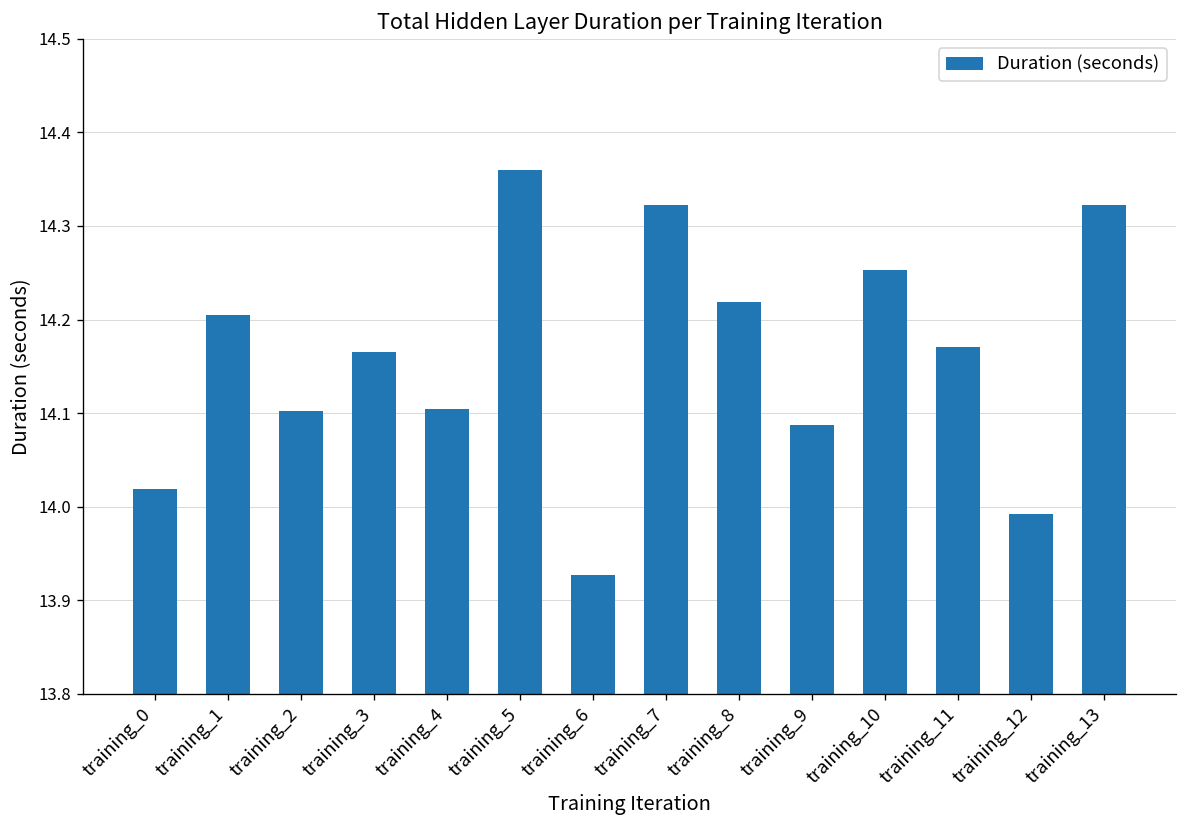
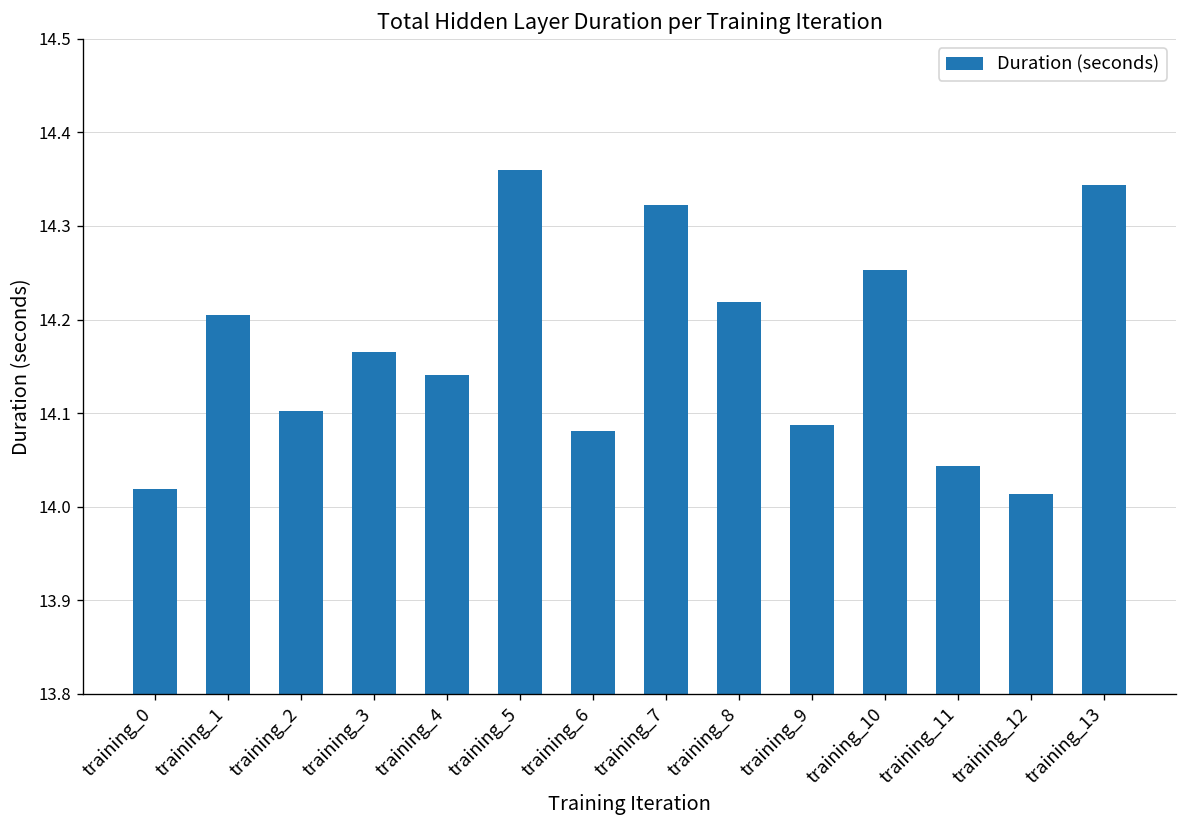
  {
    "training_0": 14.02,
    "training_1": 14.20,
    "training_2": 14.10,
    "training_3": 14.17,
-   "training_4": 14.10,
+   "training_4": 14.14,
    "training_5": 14.36,
-   "training_6": 13.93,
+   "training_6": 14.08,
    "training_7": 14.32,
    "training_8": 14.22,
    "training_9": 14.09,
    "training_10": 14.25,
-   "training_11": 14.17,
-   "training_12": 13.99,
-   "training_13": 14.32
+   "training_11": 14.04,
+   "training_12": 14.01,
+   "training_13": 14.34
  }
